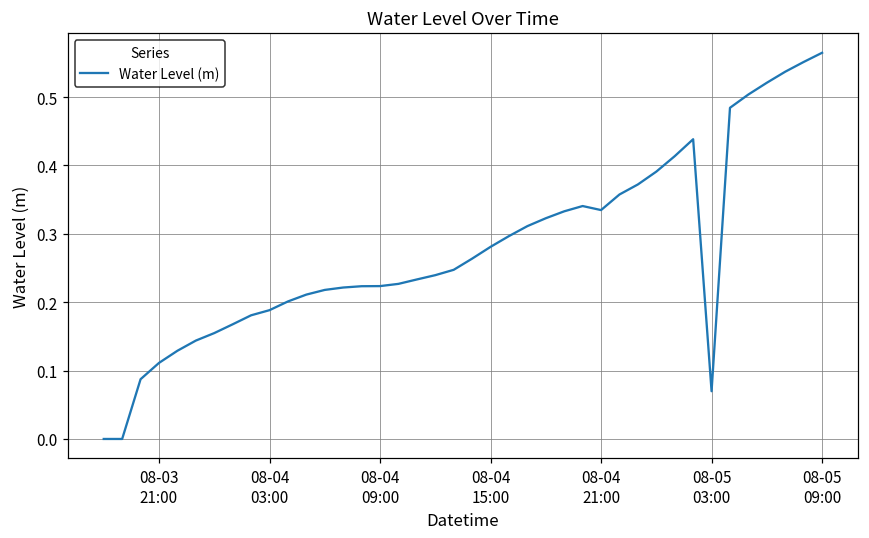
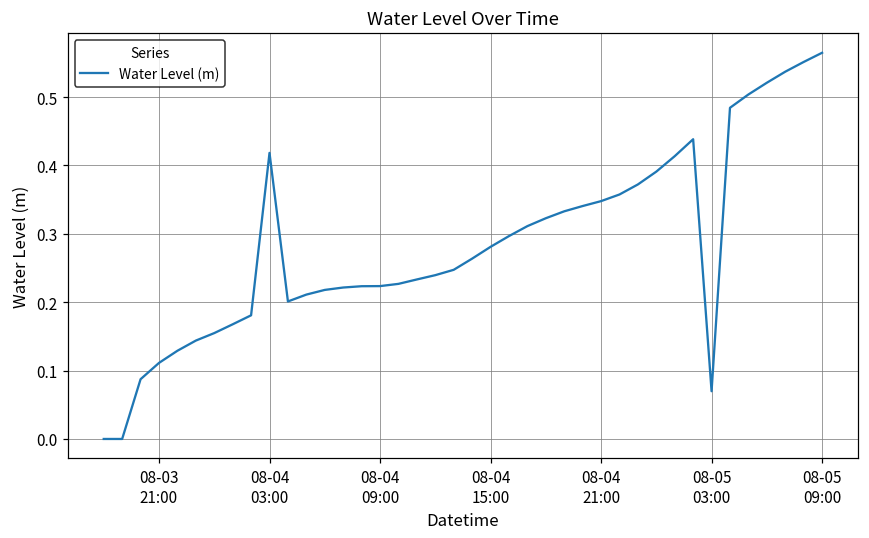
  {
    "08-03 21:00": 0.11,
-   "08-04 03:00": 0.19,
+   "08-04 03:00": 0.42,
    "08-04 09:00": 0.22,
    "08-04 15:00": 0.28,
-   "08-04 21:00": 0.33,
+   "08-04 21:00": 0.35,
    "08-05 03:00": 0.07,
    "08-05 09:00": 0.56
  }
